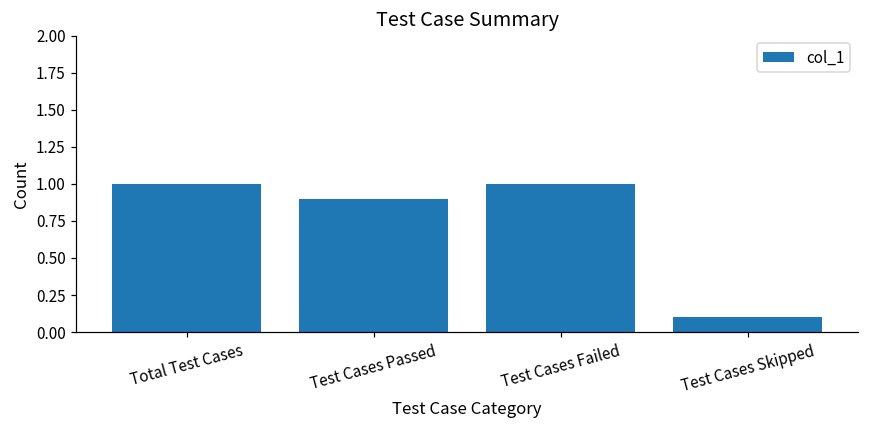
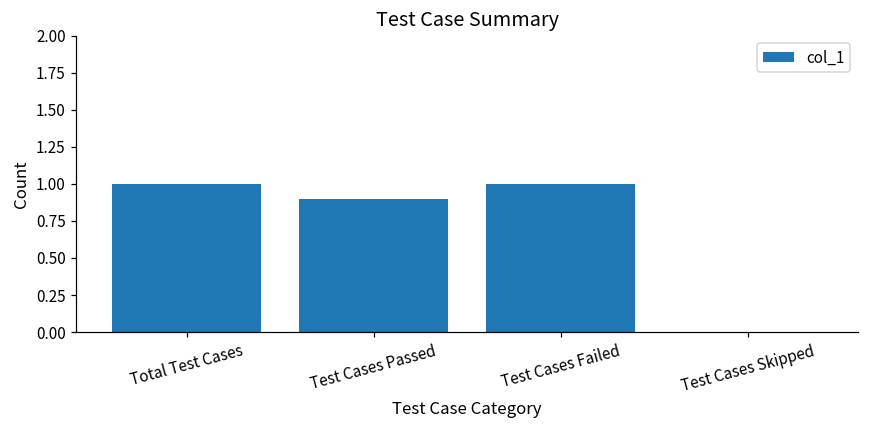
  {
    "Total Test Cases": 1.0,
    "Test Cases Passed": 0.9,
    "Test Cases Failed": 1.0,
-   "Test Cases Skipped": 0.1
+   "Test Cases Skipped": 0.0
  }
